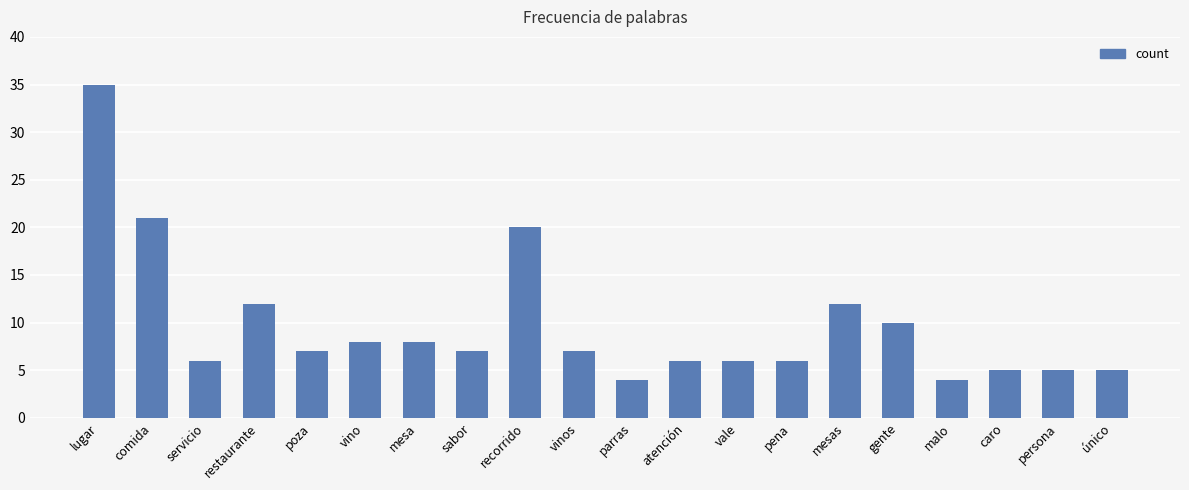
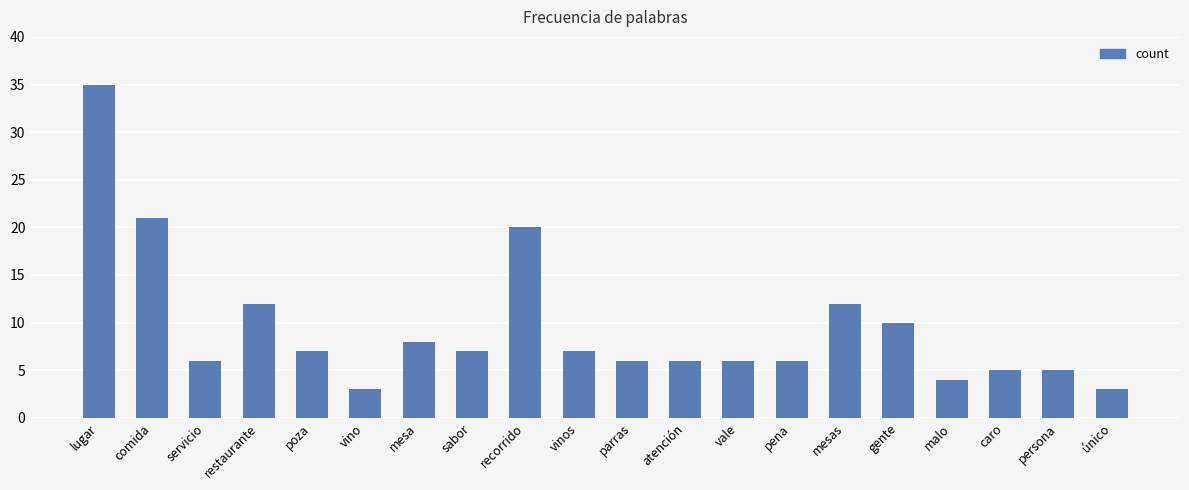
  {
    "lugar": 35,
    "comida": 21,
    "servicio": 6,
    "restaurante": 12,
    "poza": 7,
-   "vino": 8,
+   "vino": 3,
    "mesa": 8,
    "sabor": 7,
    "recorrido": 20,
    "vinos": 7,
-   "parras": 4,
+   "parras": 6,
    "atención": 6,
    "vale": 6,
    "pena": 6,
    "mesas": 12,
    "gente": 10,
    "malo": 4,
    "caro": 5,
    "persona": 5,
-   "único": 5
+   "único": 3
  }
